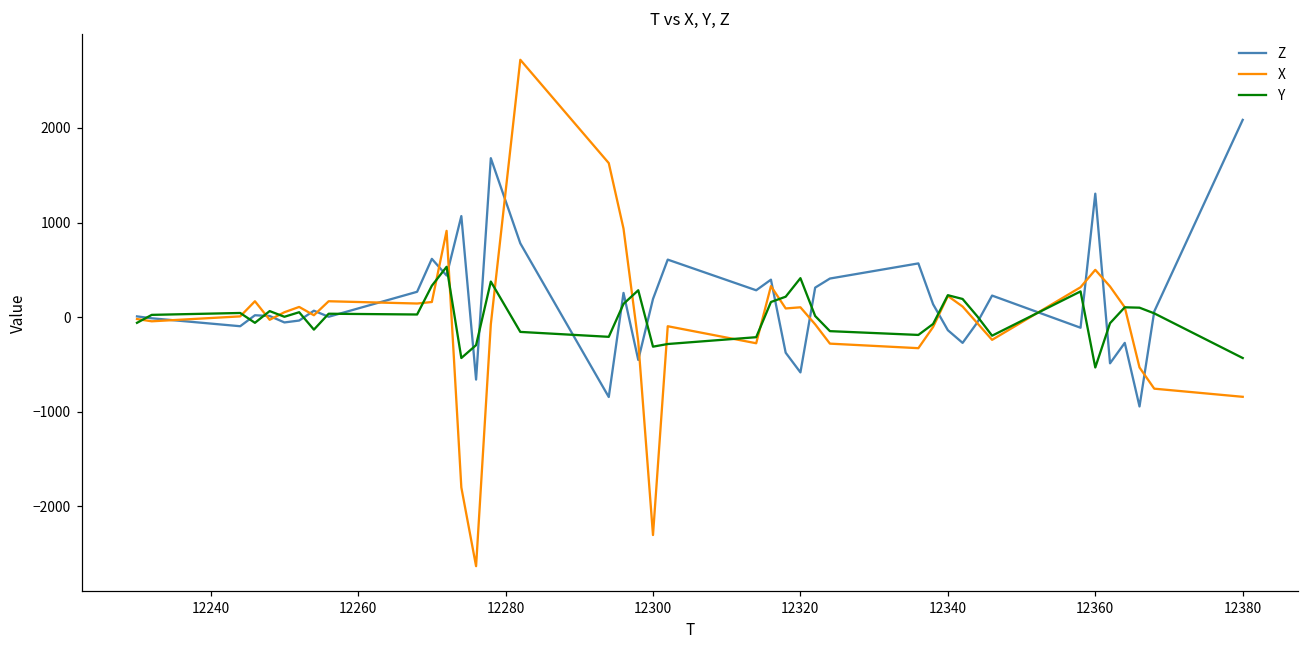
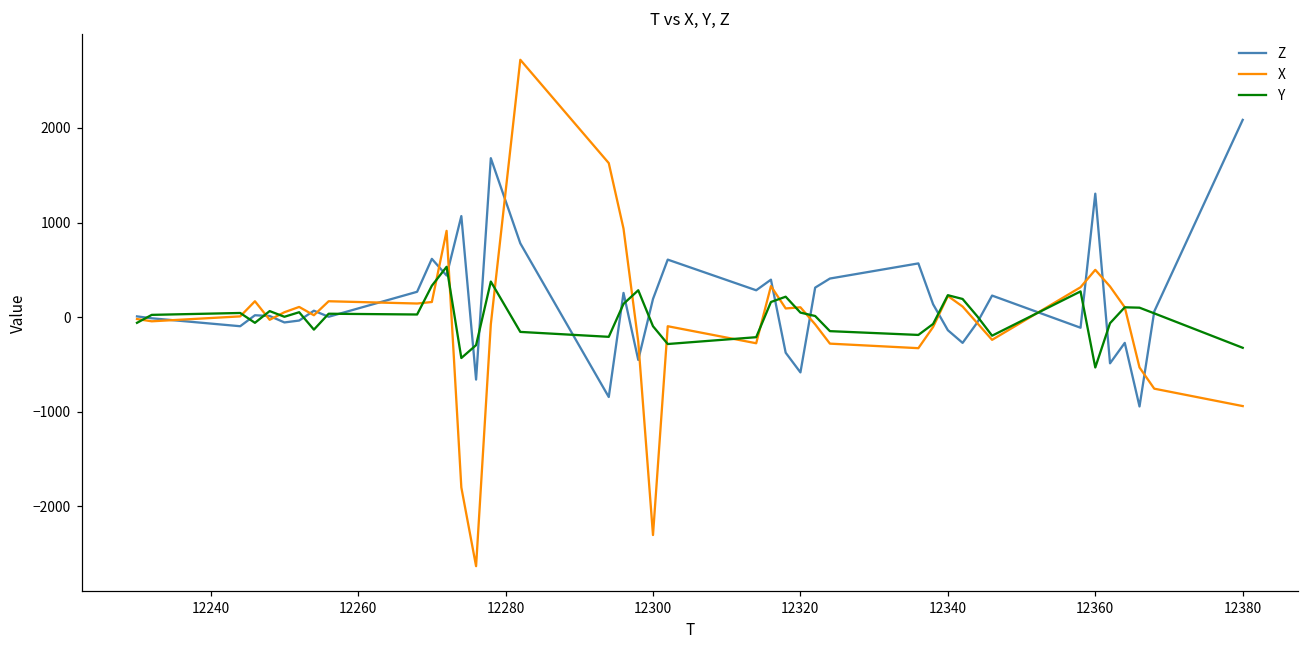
  {
    "Z": {
      "12300": 200,
      "12320": -600,
      "12340": -100,
      "12360": 1300,
      "12380": 2100
    },
    "X": {
      "12300": -2300,
      "12320": 100,
      "12360": 500,
-     "12380": -800
+     "12380": -900
    },
    "Y": {
-     "12300": -300,
-     "12320": 400,
+     "12300": -100,
+     "12320": 0,
      "12360": -500,
-     "12380": -400
+     "12380": -300
    }
  }
